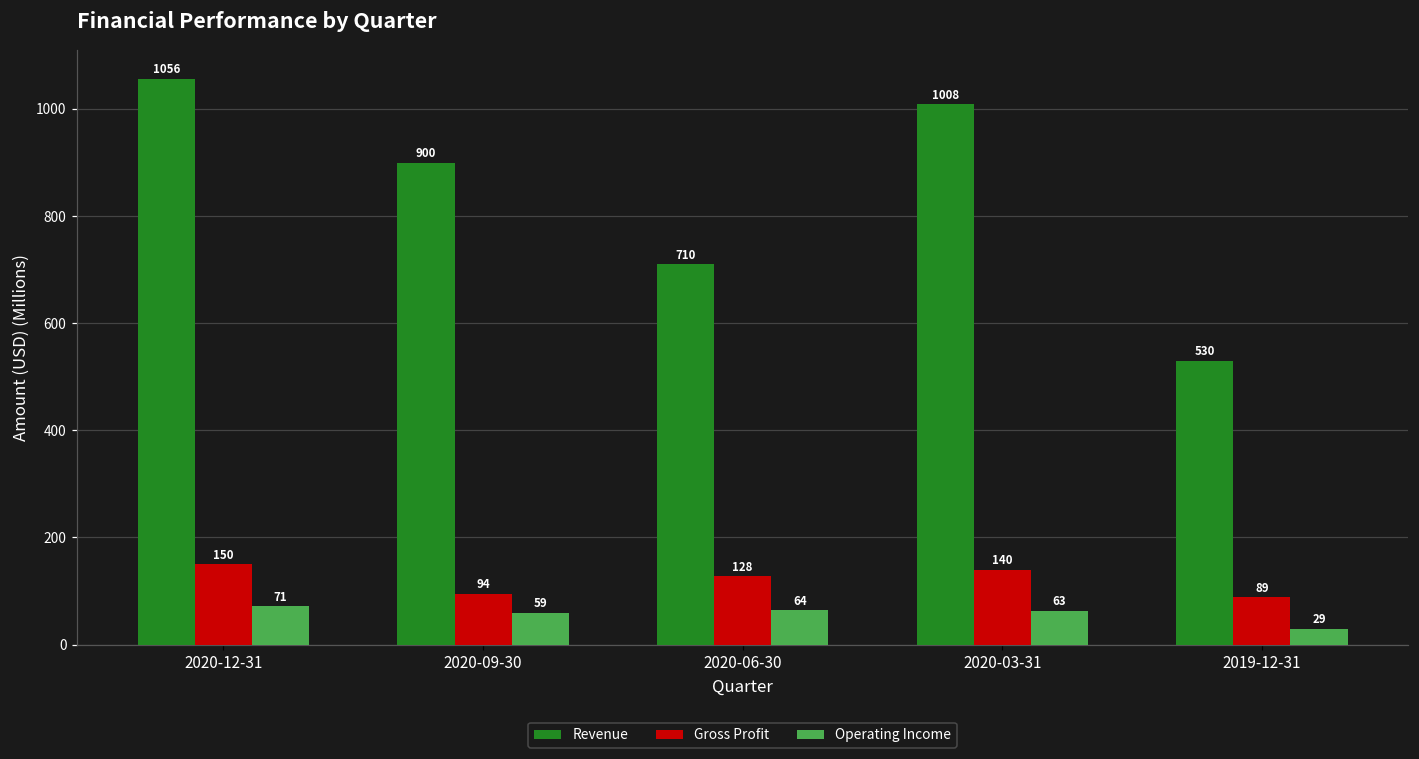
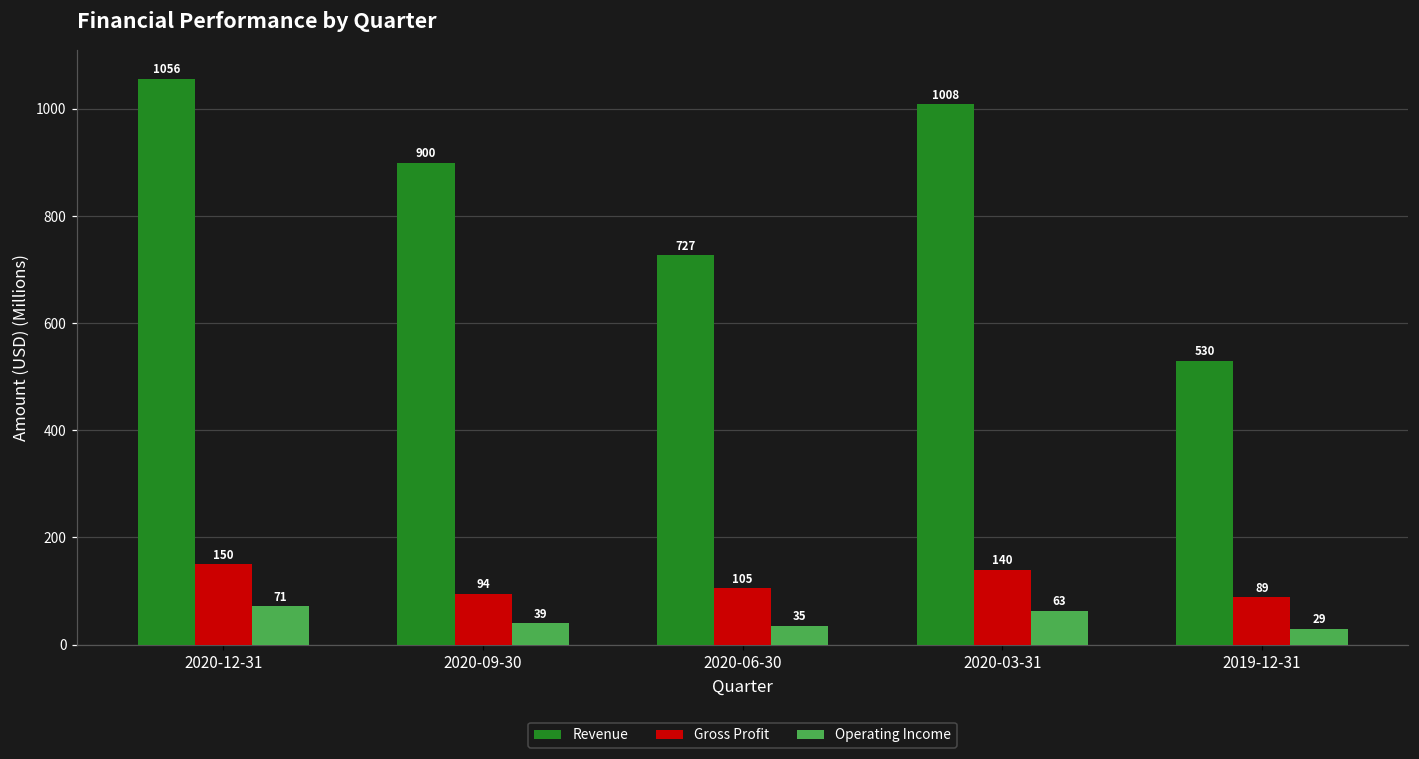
  {
    "Revenue": {
      "2020-12-31": 1056,
      "2020-09-30": 900,
-     "2020-06-30": 710,
+     "2020-06-30": 727,
      "2020-03-31": 1008,
      "2019-12-31": 530
    },
    "Gross Profit": {
      "2020-12-31": 150,
      "2020-09-30": 94,
-     "2020-06-30": 128,
+     "2020-06-30": 105,
      "2020-03-31": 140,
      "2019-12-31": 89
    },
    "Operating Income": {
      "2020-12-31": 71,
-     "2020-09-30": 59,
-     "2020-06-30": 64,
+     "2020-09-30": 39,
+     "2020-06-30": 35,
      "2020-03-31": 63,
      "2019-12-31": 29
    }
  }
